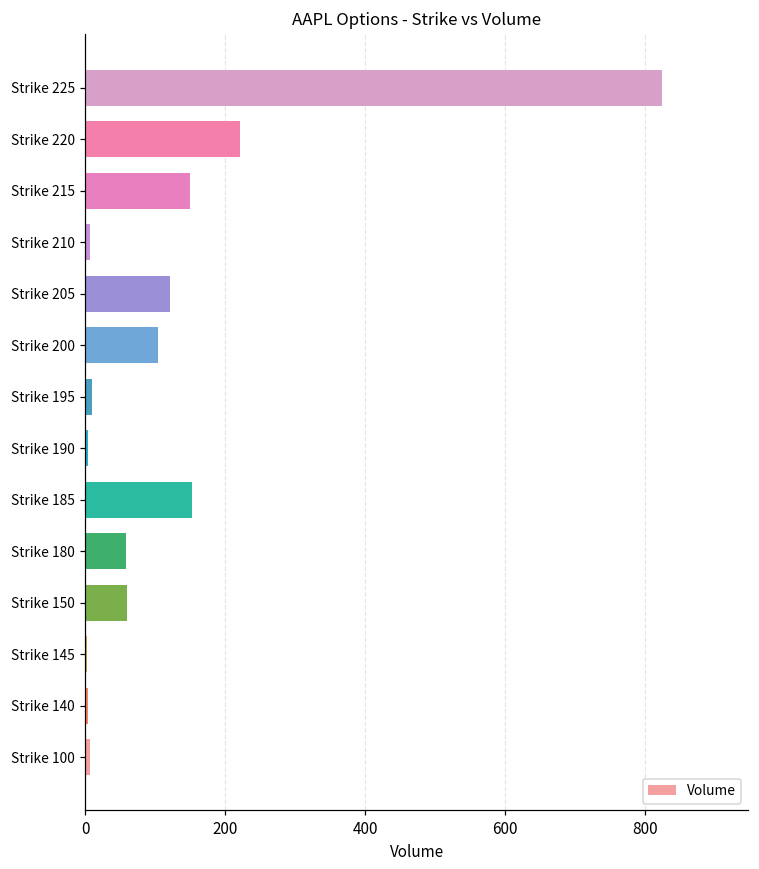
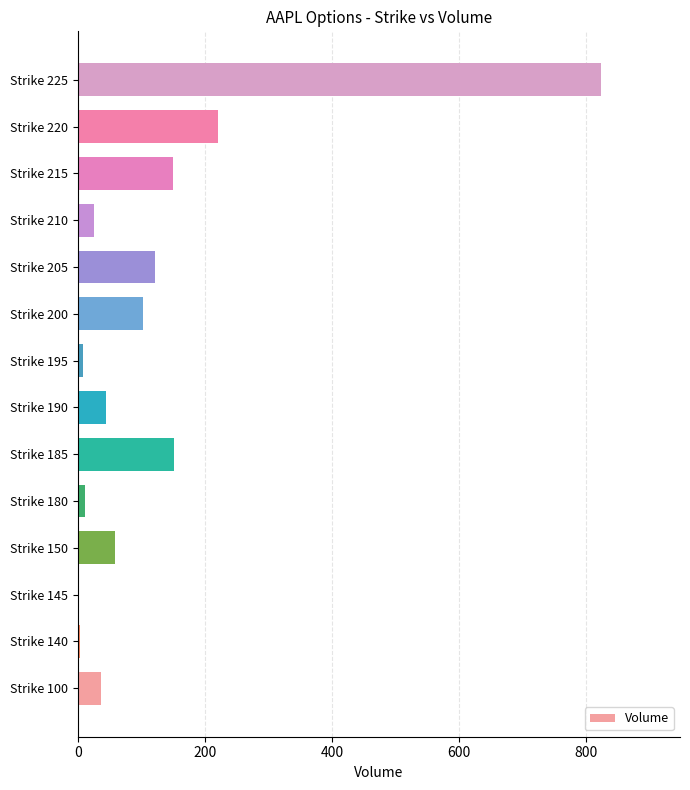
  {
    "Strike 225": 820,
    "Strike 220": 220,
    "Strike 215": 150,
-   "Strike 210": 10,
+   "Strike 210": 30,
    "Strike 205": 120,
    "Strike 200": 100,
    "Strike 195": 10,
-   "Strike 190": 0,
+   "Strike 190": 50,
    "Strike 185": 150,
-   "Strike 180": 60,
+   "Strike 180": 10,
    "Strike 150": 60,
-   "Strike 100": 10
+   "Strike 100": 40
  }
